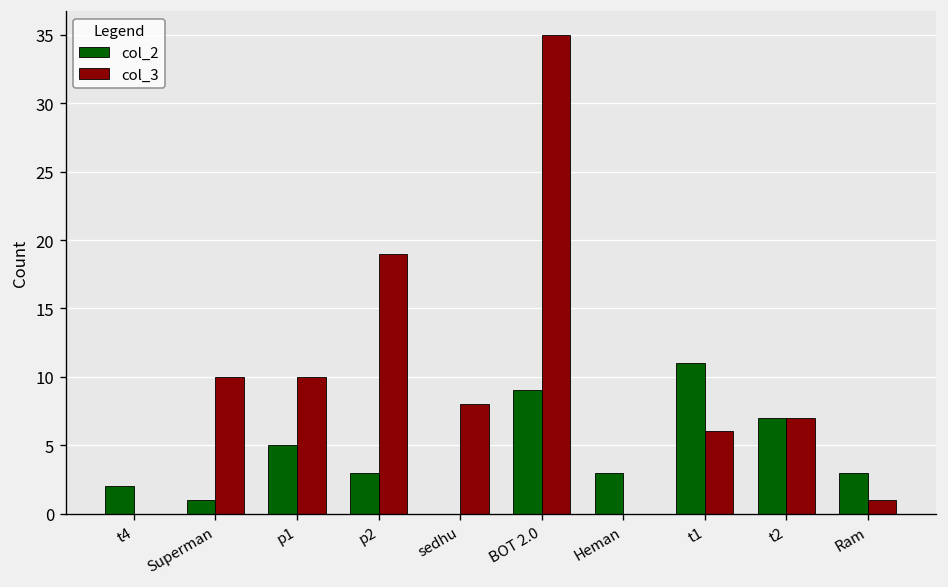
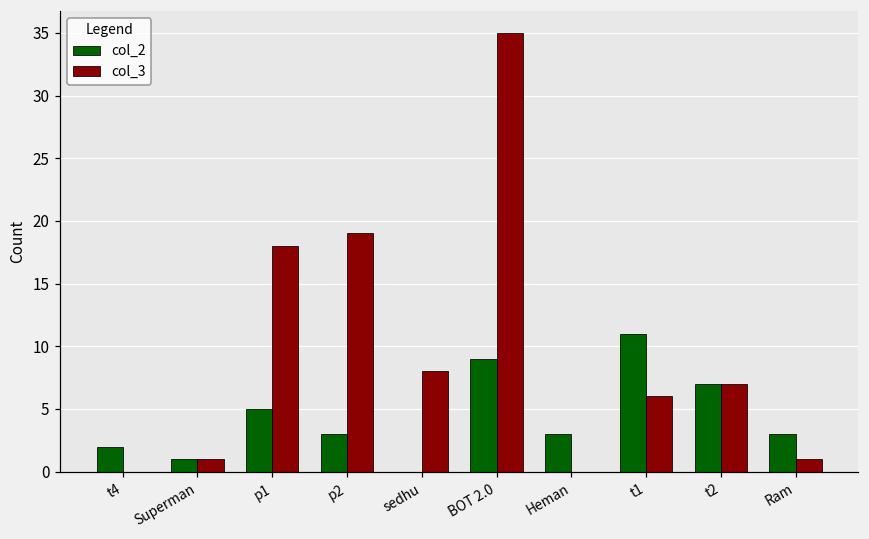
  {
    "col_2": {
      "t4": 2,
      "Superman": 1,
      "p1": 5,
      "p2": 3,
      "sedhu": 0,
      "BOT 2.0": 9,
      "Heman": 3,
      "t1": 11,
      "t2": 7,
      "Ram": 3
    },
    "col_3": {
      "t4": 0,
-     "Superman": 10,
-     "p1": 10,
+     "Superman": 1,
+     "p1": 18,
      "p2": 19,
      "sedhu": 8,
      "BOT 2.0": 35,
      "Heman": 0,
      "t1": 6,
      "t2": 7,
      "Ram": 1
    }
  }
